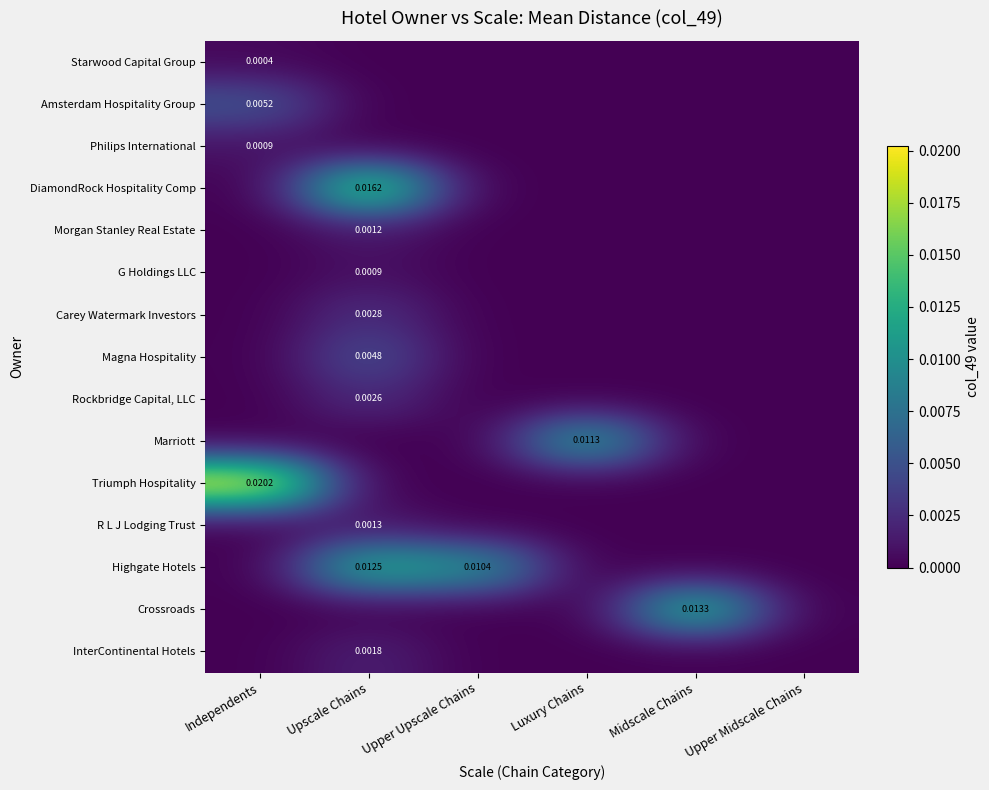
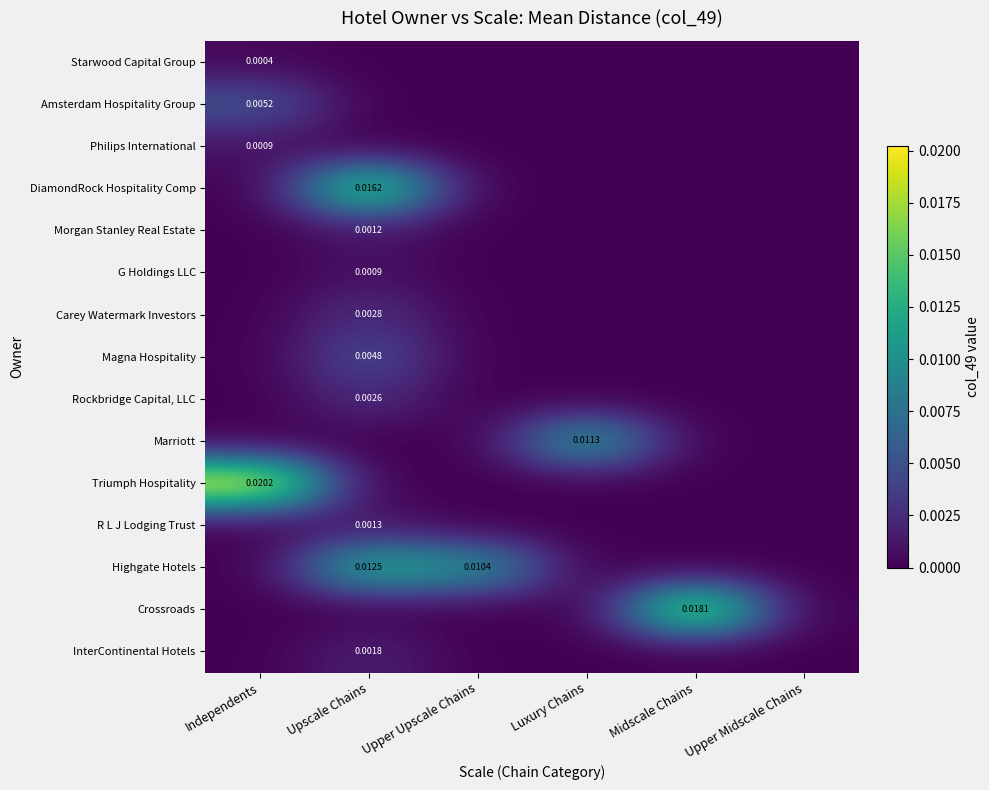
  {
    "Starwood Capital Group": {
      "Independents": 0.0004
    },
    "Amsterdam Hospitality Group": {
      "Independents": 0.0052
    },
    "Philips International": {
      "Independents": 0.0009
    },
    "DiamondRock Hospitality Comp": {
      "Upscale Chains": 0.0162
    },
    "Morgan Stanley Real Estate": {
      "Upscale Chains": 0.0012
    },
    "G Holdings LLC": {
      "Upscale Chains": 0.0009
    },
    "Carey Watermark Investors": {
      "Upscale Chains": 0.0028
    },
    "Magna Hospitality": {
      "Upscale Chains": 0.0048
    },
    "Rockbridge Capital, LLC": {
      "Upscale Chains": 0.0026
    },
    "Marriott": {
      "Luxury Chains": 0.0113
    },
    "Triumph Hospitality": {
      "Independents": 0.0202
    },
    "R L J Lodging Trust": {
      "Upscale Chains": 0.0013
    },
    "Highgate Hotels": {
      "Upscale Chains": 0.0125,
      "Upper Upscale Chains": 0.0104
    },
    "Crossroads": {
-     "Midscale Chains": 0.0133
+     "Midscale Chains": 0.0181
    },
    "InterContinental Hotels": {
      "Upscale Chains": 0.0018
    }
  }
